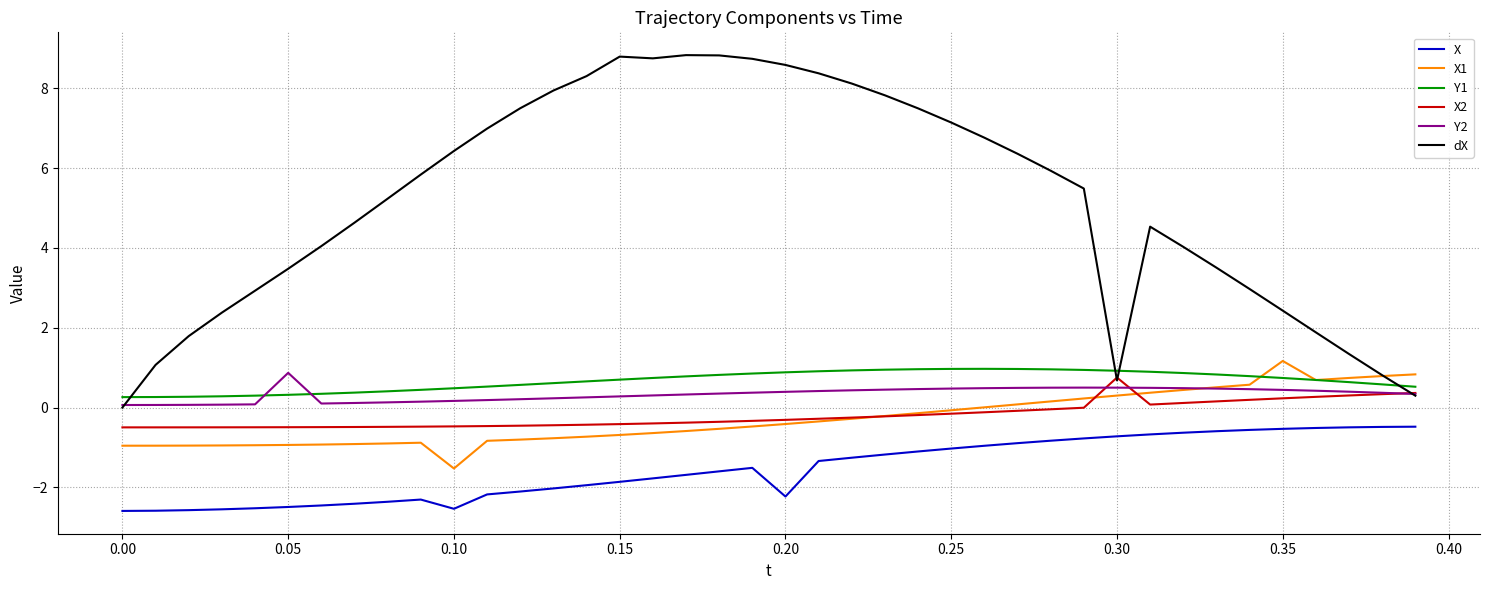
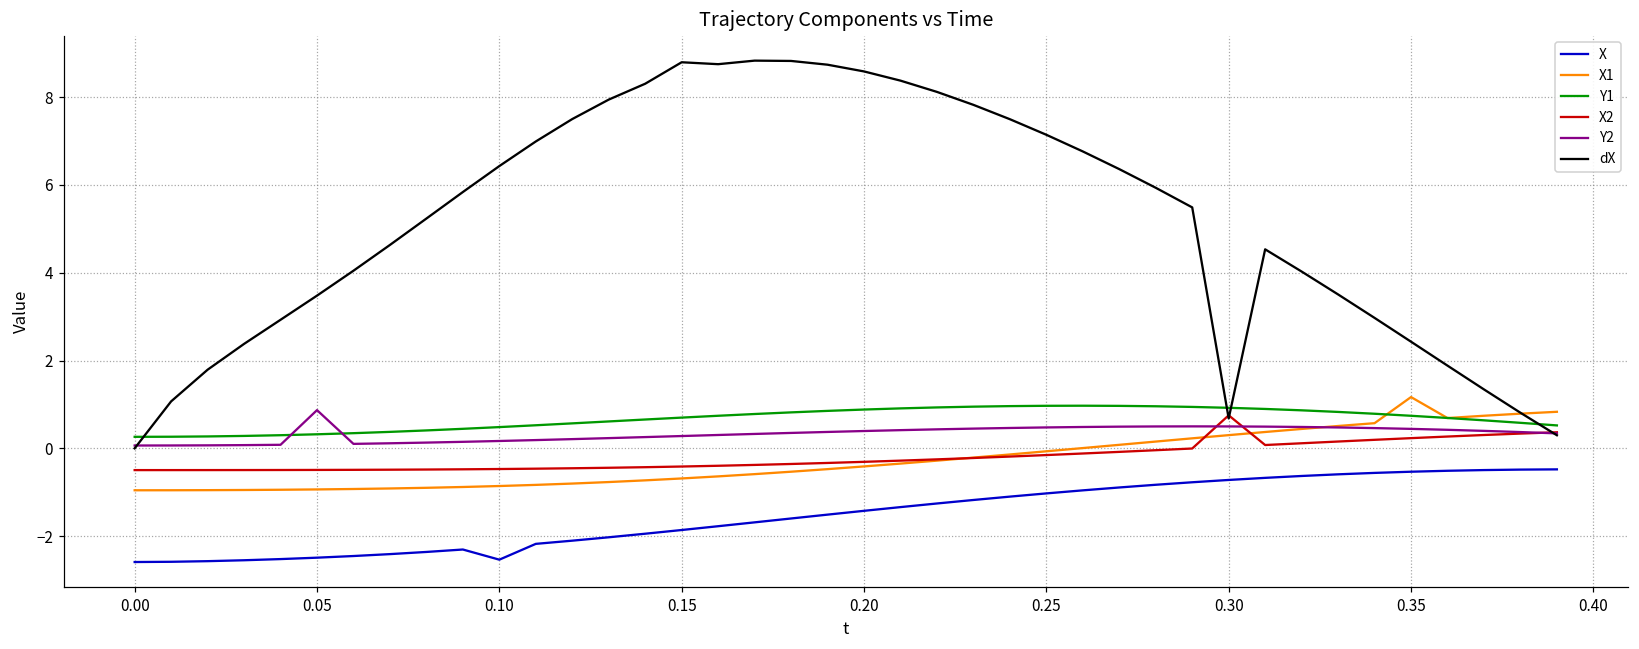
  {
    "X": {
      "0.00": -2.6,
      "0.05": -2.5,
      "0.10": -2.5,
      "0.15": -1.9,
-     "0.20": -2.2,
+     "0.20": -1.4,
      "0.25": -1.0,
      "0.30": -0.7,
      "0.35": -0.5
    },
    "X1": {
      "0.00": -1.0,
      "0.05": -0.9,
-     "0.10": -1.5,
+     "0.10": -0.9,
      "0.15": -0.7,
      "0.20": -0.4,
      "0.25": -0.1,
      "0.30": 0.3,
      "0.35": 1.2
    },
    "Y1": {
      "0.00": 0.3,
      "0.05": 0.3,
      "0.10": 0.5,
      "0.15": 0.7,
      "0.20": 0.9,
      "0.25": 1.0,
      "0.30": 0.9,
      "0.35": 0.7
    },
    "X2": {
      "0.00": -0.5,
      "0.05": -0.5,
      "0.10": -0.5,
      "0.15": -0.4,
      "0.20": -0.3,
      "0.25": -0.2,
      "0.30": 0.8,
      "0.35": 0.2
    },
    "Y2": {
      "0.00": 0.1,
      "0.05": 0.9,
      "0.10": 0.2,
      "0.15": 0.3,
      "0.20": 0.4,
      "0.25": 0.5,
      "0.30": 0.5,
      "0.35": 0.4
    },
    "dX": {
      "0.00": 0.0,
      "0.05": 3.5,
      "0.10": 6.4,
      "0.15": 8.8,
      "0.20": 8.6,
      "0.25": 7.1,
      "0.30": 0.7,
      "0.35": 2.4
    }
  }
